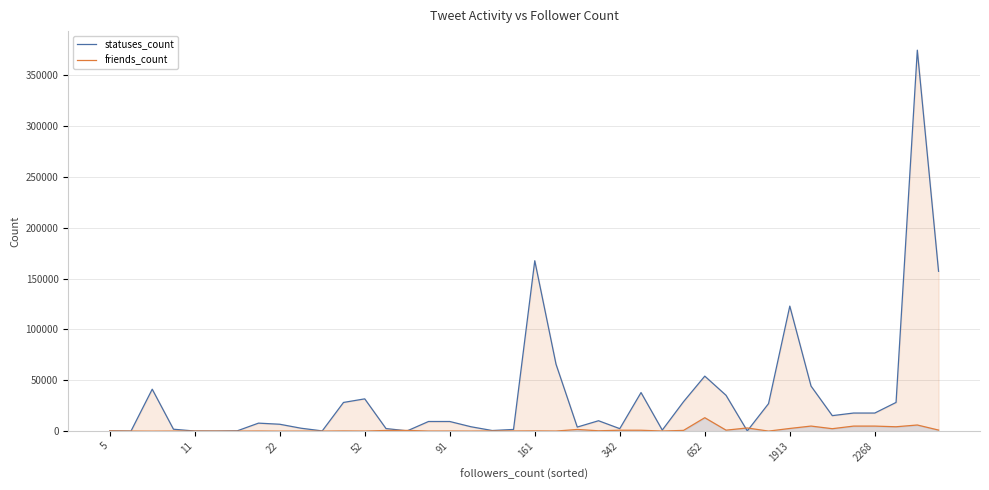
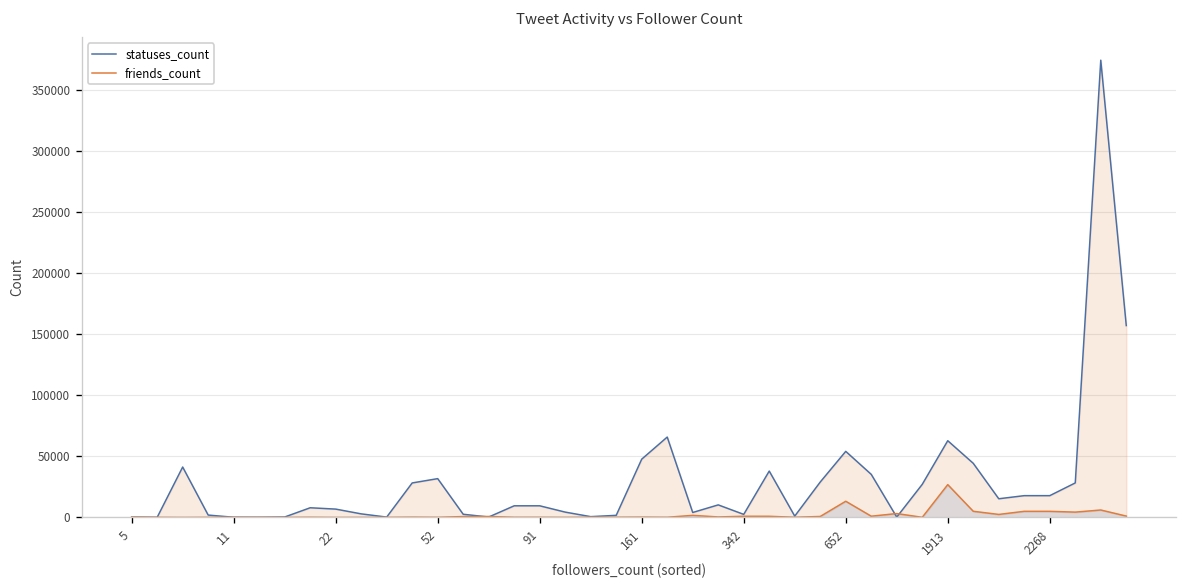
  {
    "statuses_count": {
      "52": 32000,
      "91": 10000,
-     "161": 167000,
+     "161": 48000,
      "652": 54000,
-     "1913": 123000,
+     "1913": 63000,
      "2268": 18000
    },
    "friends_count": {
      "52": 0,
      "91": 0,
      "161": 0,
      "652": 13000,
-     "1913": 3000,
+     "1913": 27000,
      "2268": 5000
    }
  }
